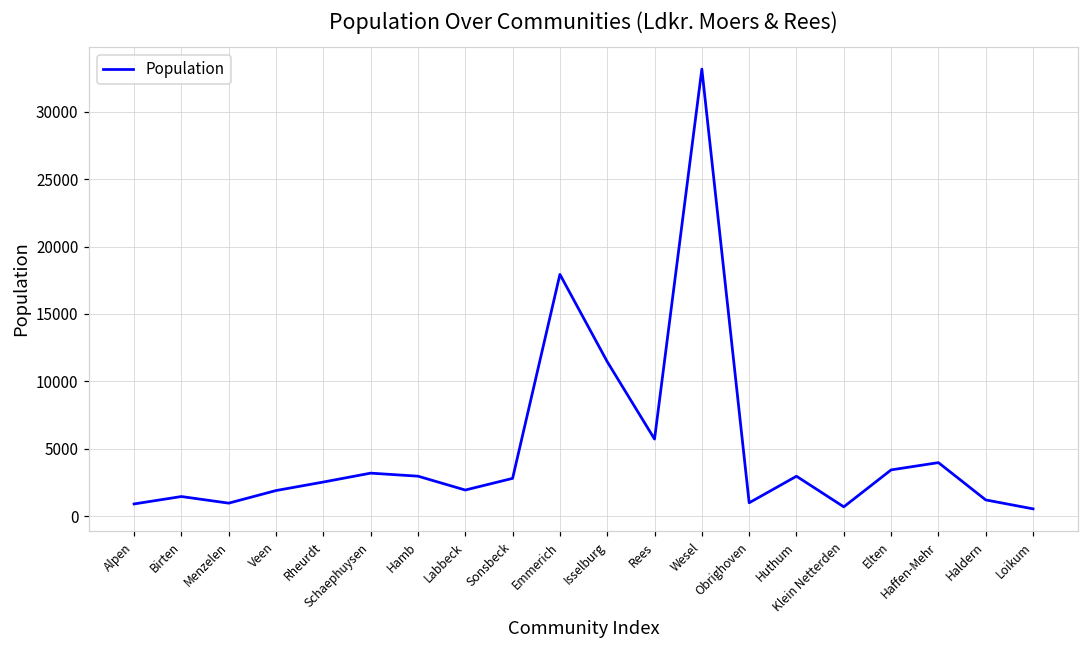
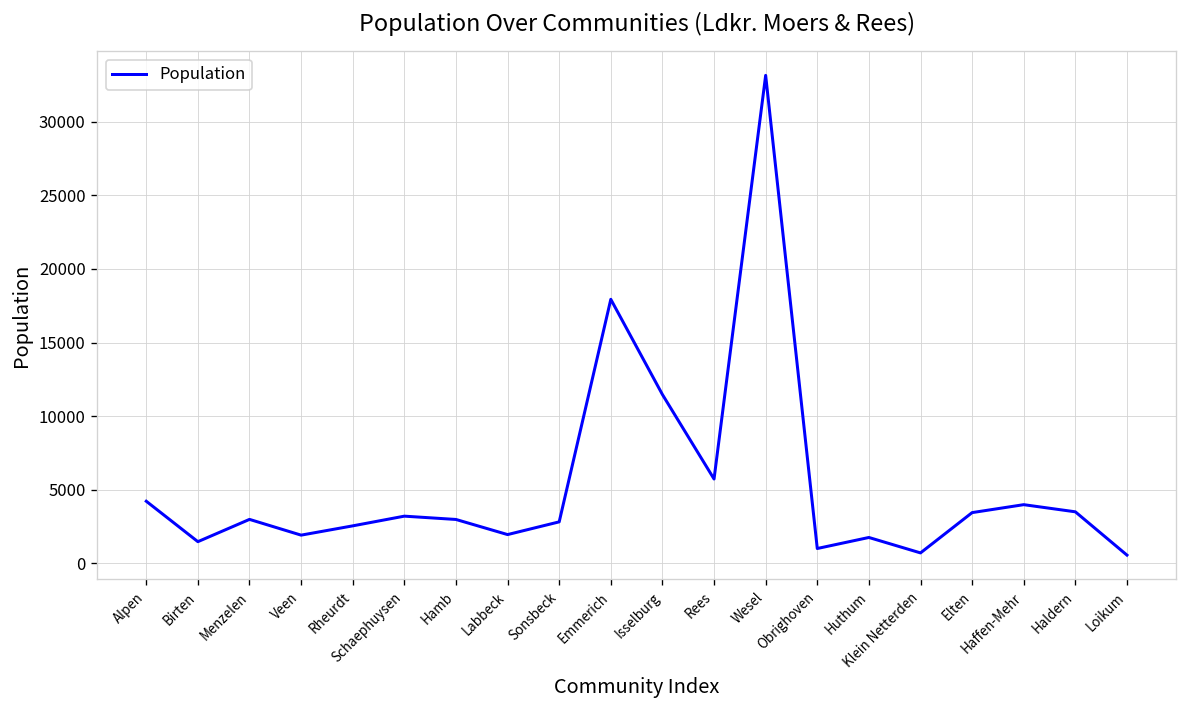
  {
-   "Alpen": 900,
+   "Alpen": 4200,
    "Birten": 1500,
-   "Menzelen": 1000,
+   "Menzelen": 3000,
    "Veen": 1900,
    "Rheurdt": 2500,
    "Schaephuysen": 3200,
    "Hamb": 3000,
    "Labbeck": 1900,
    "Sonsbeck": 2800,
    "Emmerich": 17900,
    "Isselburg": 11500,
    "Rees": 5700,
    "Wesel": 33200,
    "Obrighoven": 1000,
-   "Huthum": 3000,
+   "Huthum": 1700,
    "Klein Netterden": 700,
    "Elten": 3400,
    "Haffen-Mehr": 4000,
-   "Haldern": 1200,
+   "Haldern": 3500,
    "Loikum": 500
  }
